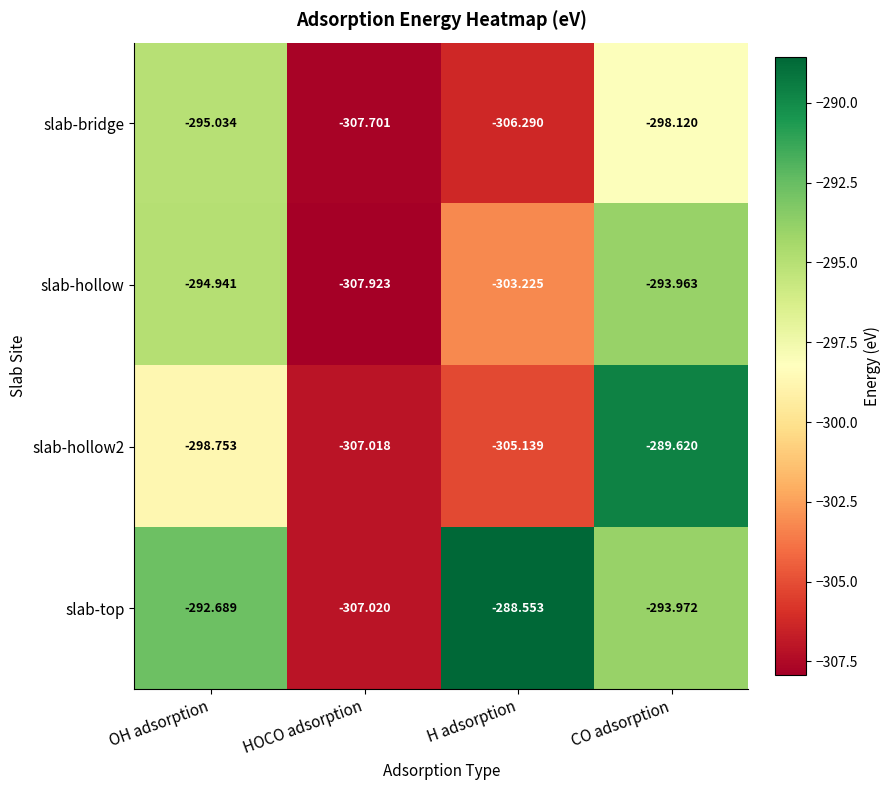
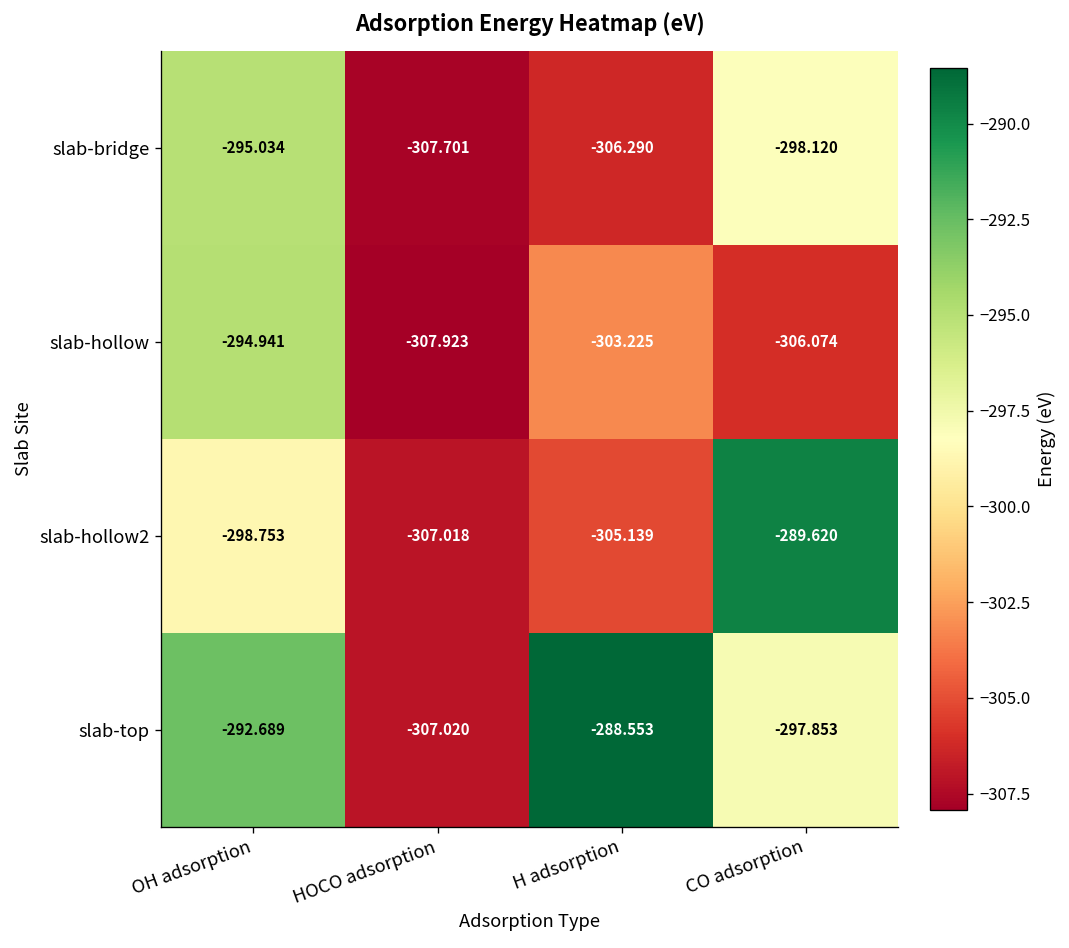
  {
    "slab-bridge": {
      "OH adsorption": -295.034,
      "HOCO adsorption": -307.701,
      "H adsorption": -306.290,
      "CO adsorption": -298.120
    },
    "slab-hollow": {
      "OH adsorption": -294.941,
      "HOCO adsorption": -307.923,
      "H adsorption": -303.225,
-     "CO adsorption": -293.963
+     "CO adsorption": -306.074
    },
    "slab-hollow2": {
      "OH adsorption": -298.753,
      "HOCO adsorption": -307.018,
      "H adsorption": -305.139,
      "CO adsorption": -289.620
    },
    "slab-top": {
      "OH adsorption": -292.689,
      "HOCO adsorption": -307.020,
      "H adsorption": -288.553,
-     "CO adsorption": -293.972
+     "CO adsorption": -297.853
    }
  }
